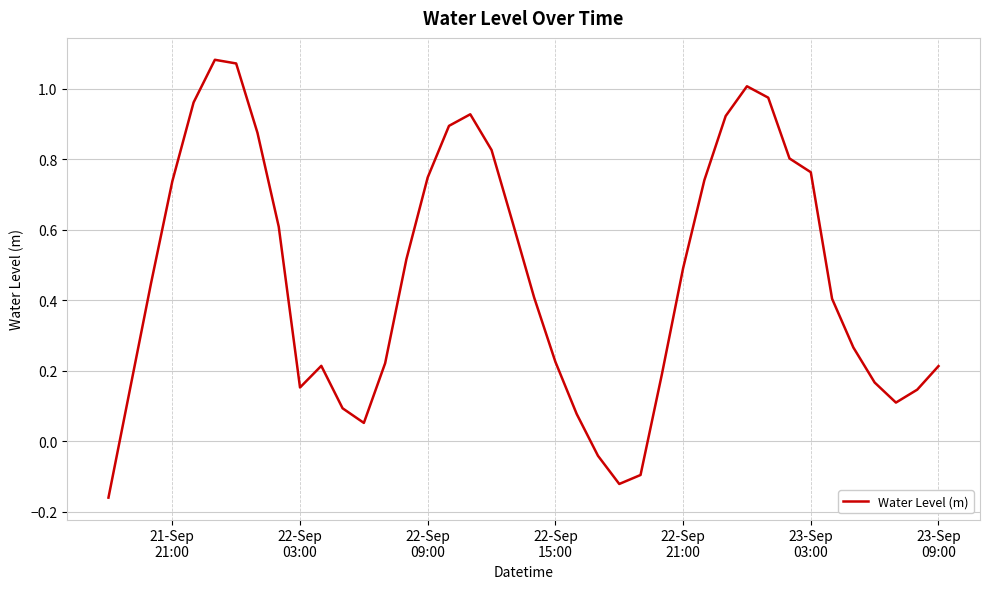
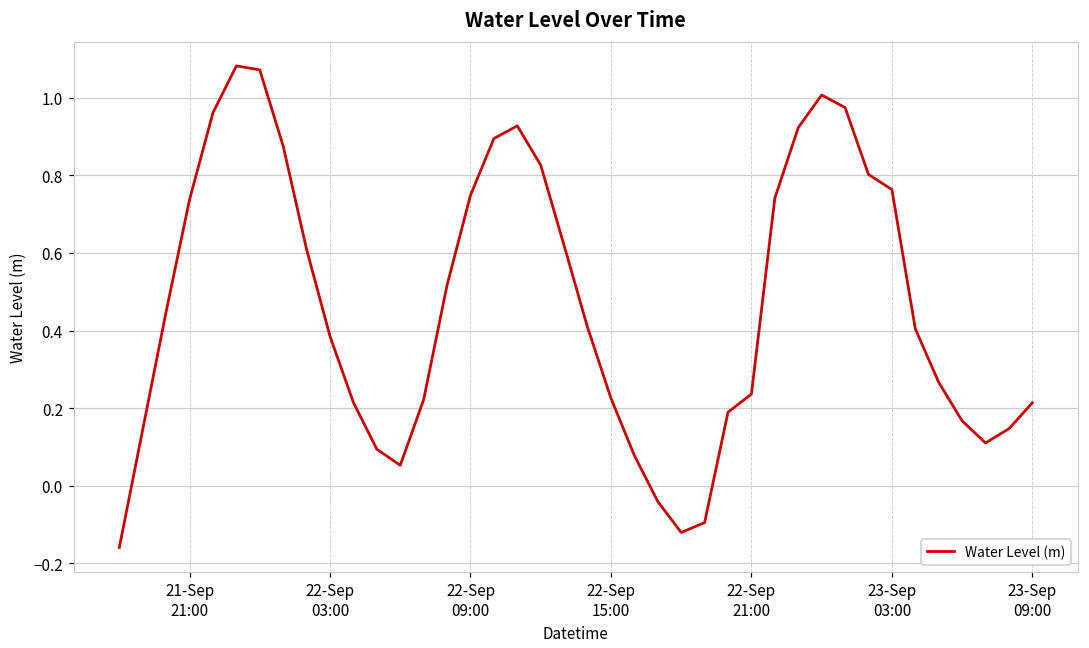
  {
    "21-Sep 21:00": 0.74,
-   "22-Sep 03:00": 0.15,
+   "22-Sep 03:00": 0.39,
    "22-Sep 09:00": 0.75,
    "22-Sep 15:00": 0.23,
-   "22-Sep 21:00": 0.49,
+   "22-Sep 21:00": 0.24,
    "23-Sep 03:00": 0.76,
    "23-Sep 09:00": 0.21
  }
